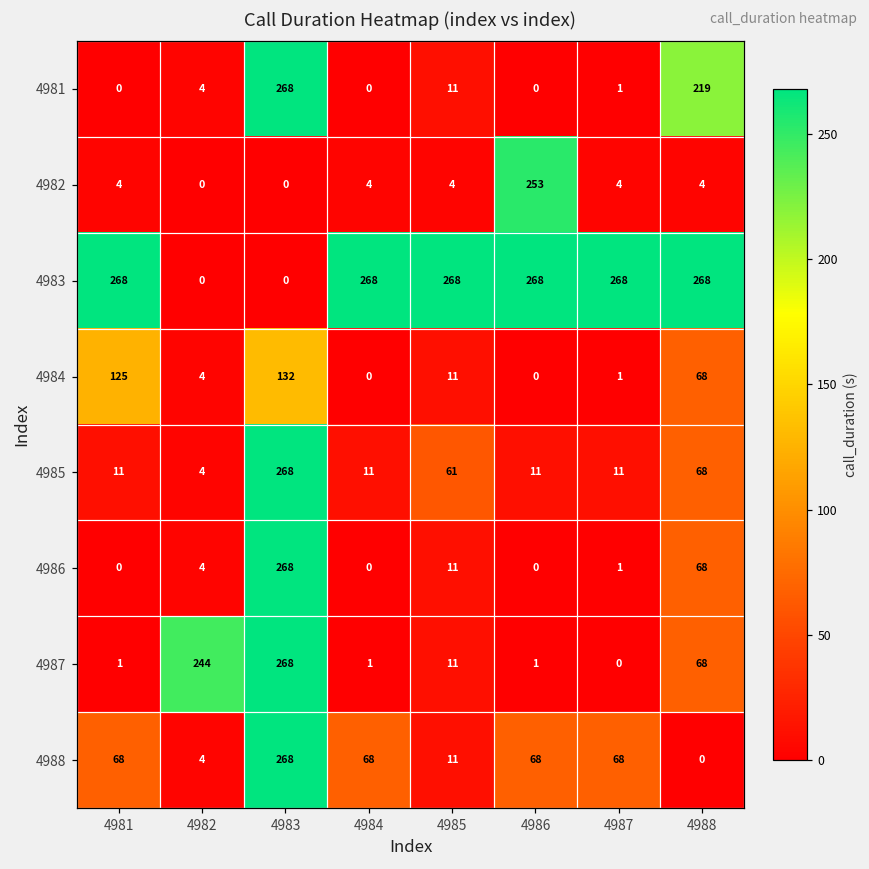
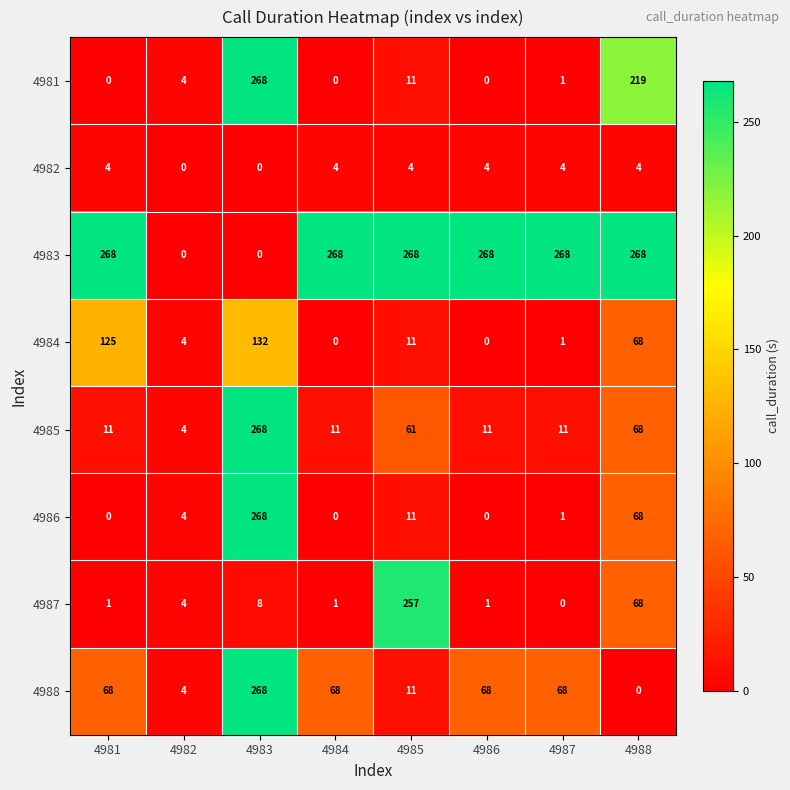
  {
    "4981": {
      "4981": 0,
      "4982": 4,
      "4983": 268,
      "4984": 0,
      "4985": 11,
      "4986": 0,
      "4987": 1,
      "4988": 219
    },
    "4982": {
      "4981": 4,
      "4982": 0,
      "4983": 0,
      "4984": 4,
      "4985": 4,
-     "4986": 253,
+     "4986": 4,
      "4987": 4,
      "4988": 4
    },
    "4983": {
      "4981": 268,
      "4982": 0,
      "4983": 0,
      "4984": 268,
      "4985": 268,
      "4986": 268,
      "4987": 268,
      "4988": 268
    },
    "4984": {
      "4981": 125,
      "4982": 4,
      "4983": 132,
      "4984": 0,
      "4985": 11,
      "4986": 0,
      "4987": 1,
      "4988": 68
    },
    "4985": {
      "4981": 11,
      "4982": 4,
      "4983": 268,
      "4984": 11,
      "4985": 61,
      "4986": 11,
      "4987": 11,
      "4988": 68
    },
    "4986": {
      "4981": 0,
      "4982": 4,
      "4983": 268,
      "4984": 0,
      "4985": 11,
      "4986": 0,
      "4987": 1,
      "4988": 68
    },
    "4987": {
      "4981": 1,
-     "4982": 244,
-     "4983": 268,
+     "4982": 4,
+     "4983": 8,
      "4984": 1,
-     "4985": 11,
+     "4985": 257,
      "4986": 1,
      "4987": 0,
      "4988": 68
    },
    "4988": {
      "4981": 68,
      "4982": 4,
      "4983": 268,
      "4984": 68,
      "4985": 11,
      "4986": 68,
      "4987": 68,
      "4988": 0
    }
  }
